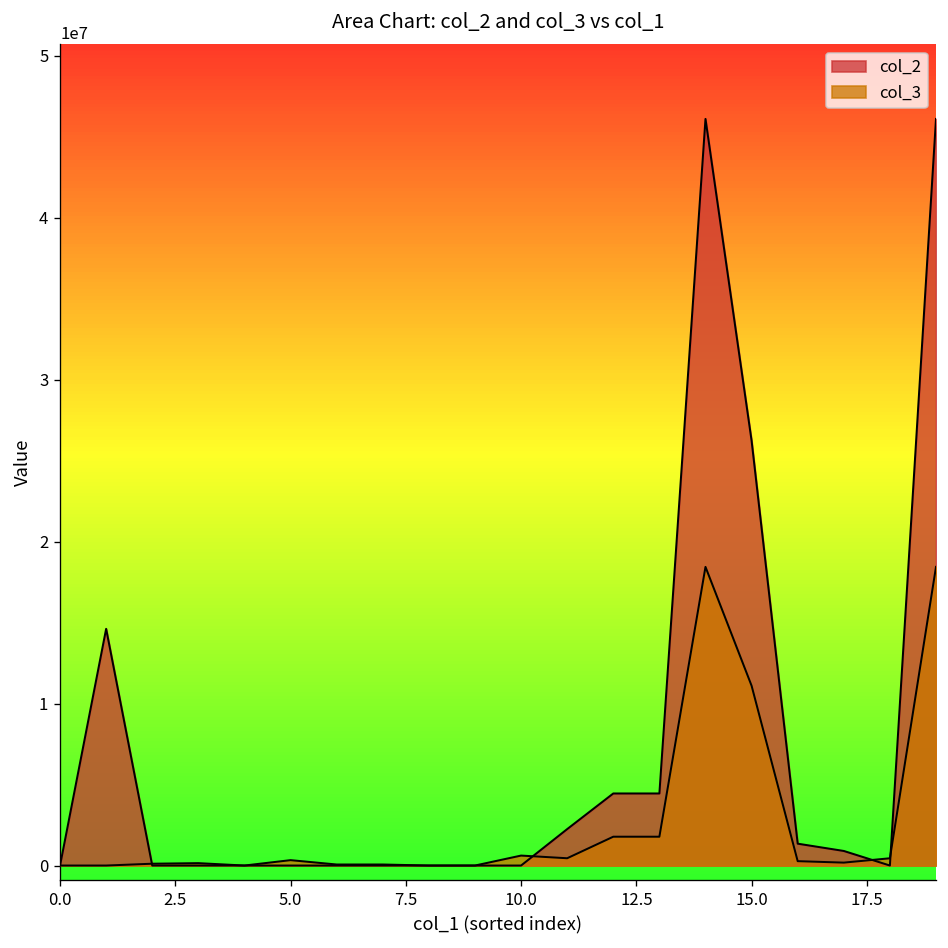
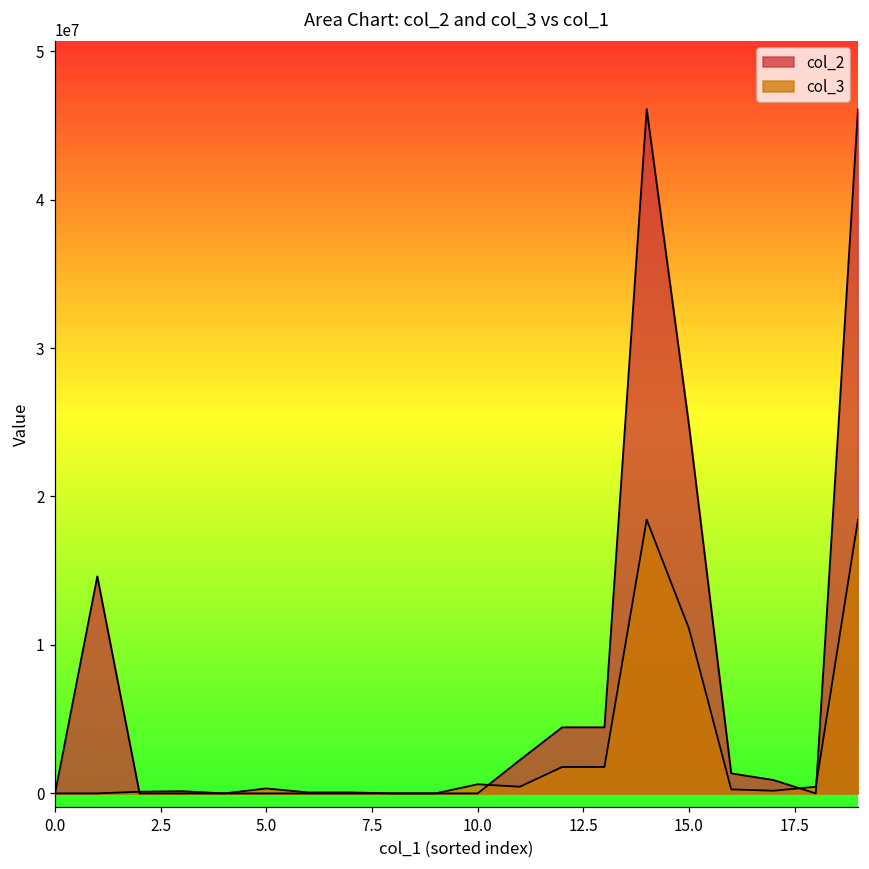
  {
    "col_2": {
      "5.0": 0,
      "10.0": 0,
-     "15.0": 26200000
+     "15.0": 24800000
    },
    "col_3": {
      "5.0": 300000,
      "10.0": 600000,
      "15.0": 11100000
    }
  }
